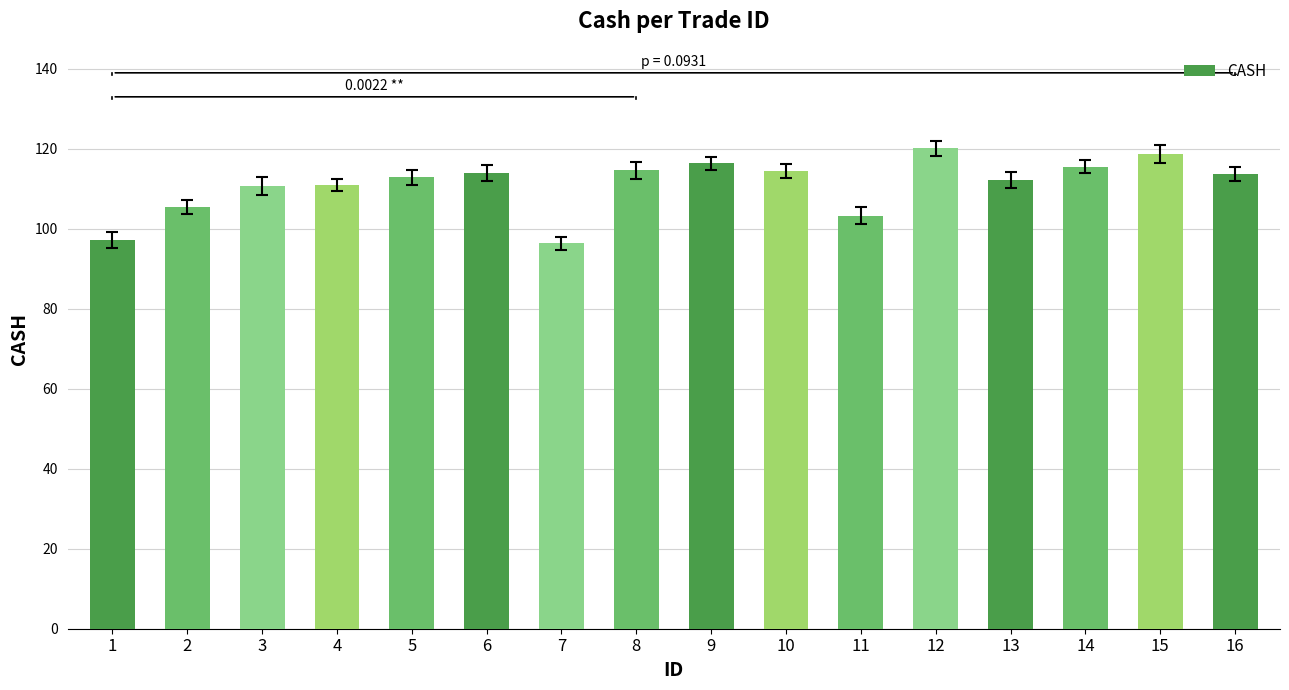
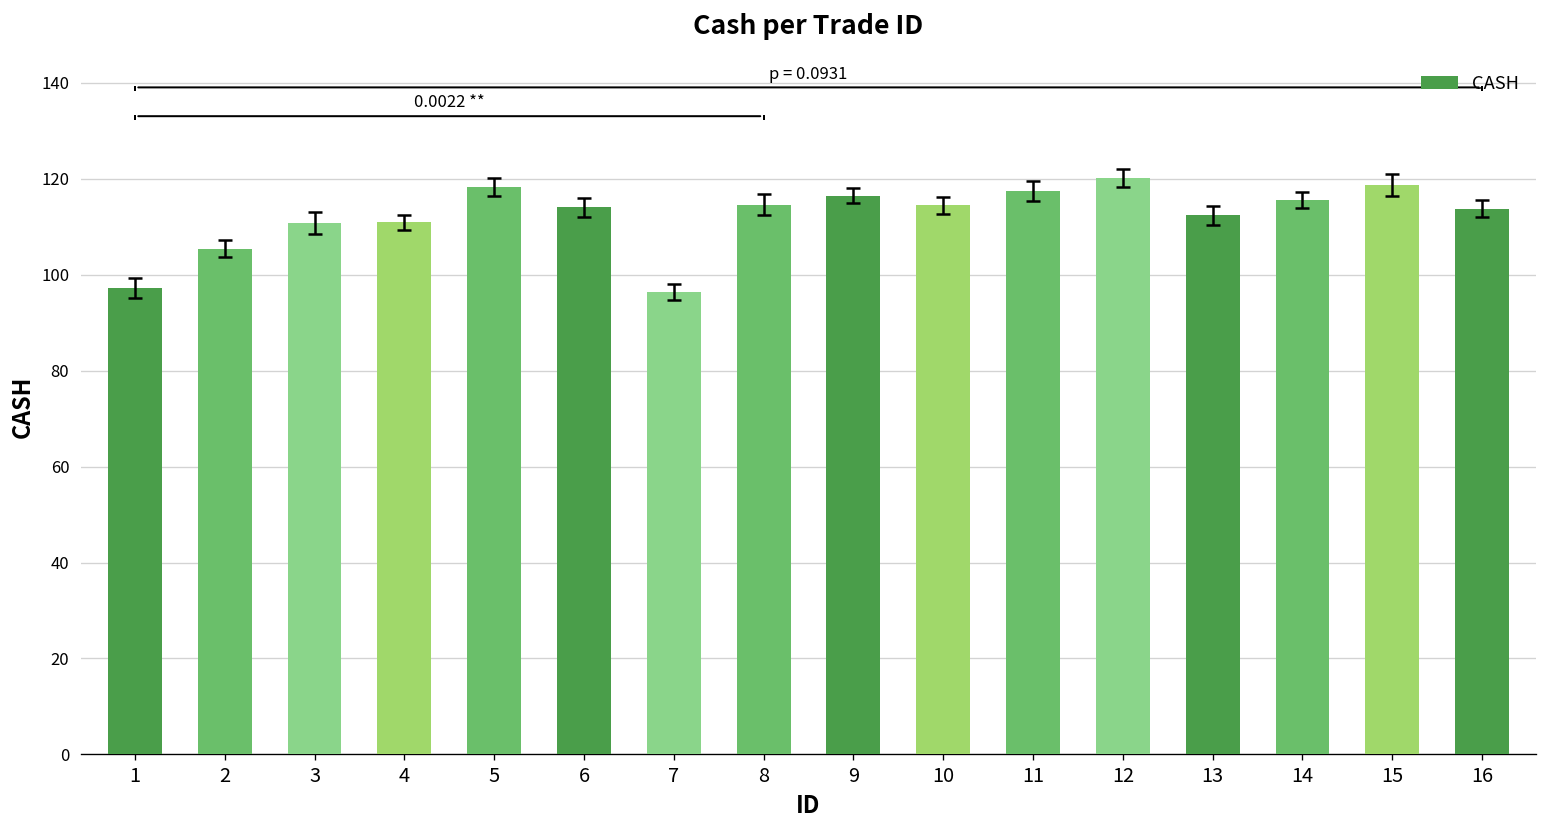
  {
    "CASH": {
      "1": 97,
      "2": 105,
      "3": 111,
      "4": 111,
-     "5": 113,
+     "5": 118,
      "6": 114,
      "7": 96,
      "8": 115,
      "9": 116,
      "10": 114,
-     "11": 103,
+     "11": 117,
      "12": 120,
      "13": 112,
      "14": 116,
      "15": 119,
      "16": 114
    }
  }
